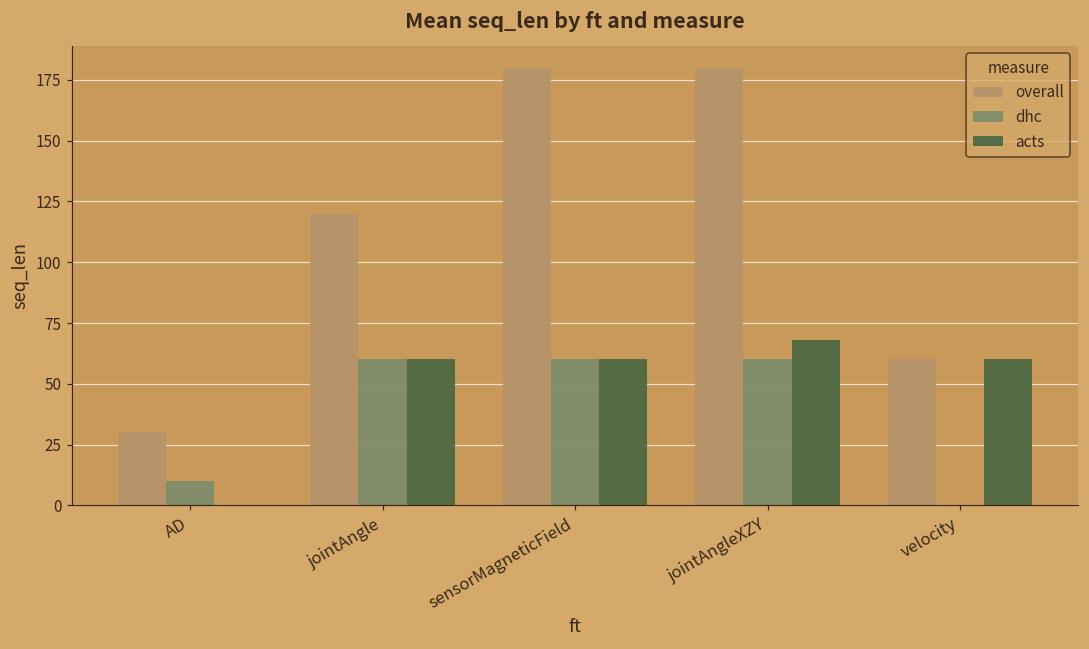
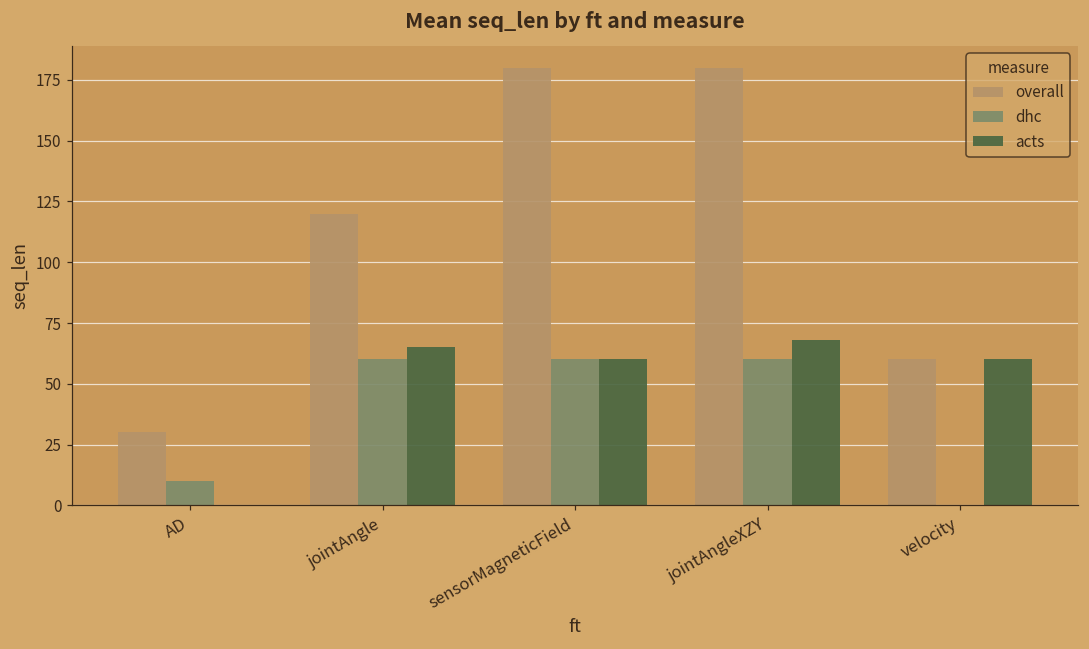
  {
    "acts": {
      "AD": 0,
-     "jointAngle": 60,
+     "jointAngle": 65,
      "sensorMagneticField": 60,
      "jointAngleXZY": 68,
      "velocity": 60
    }
  }
